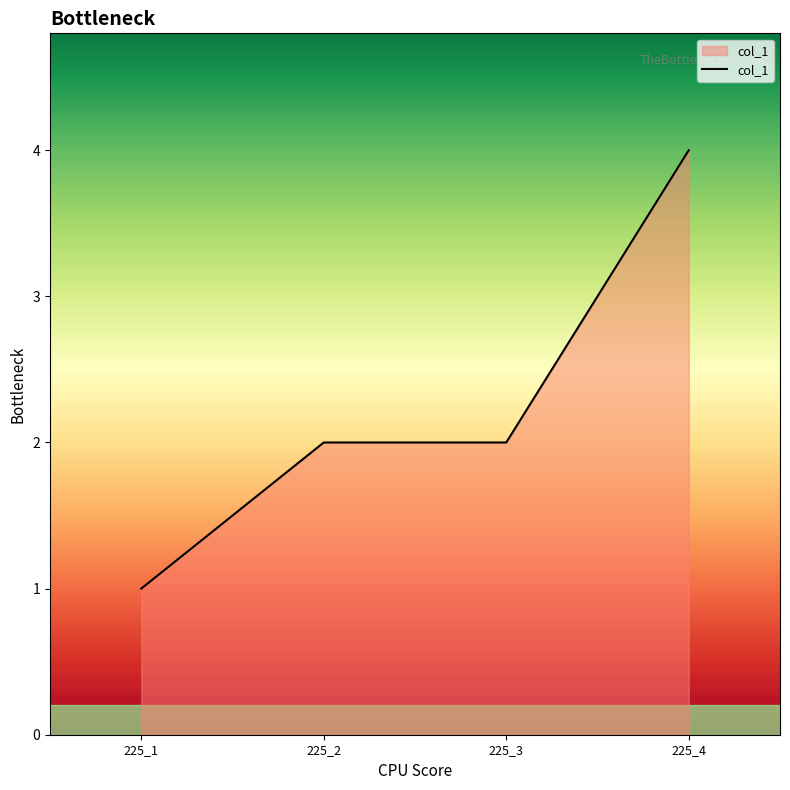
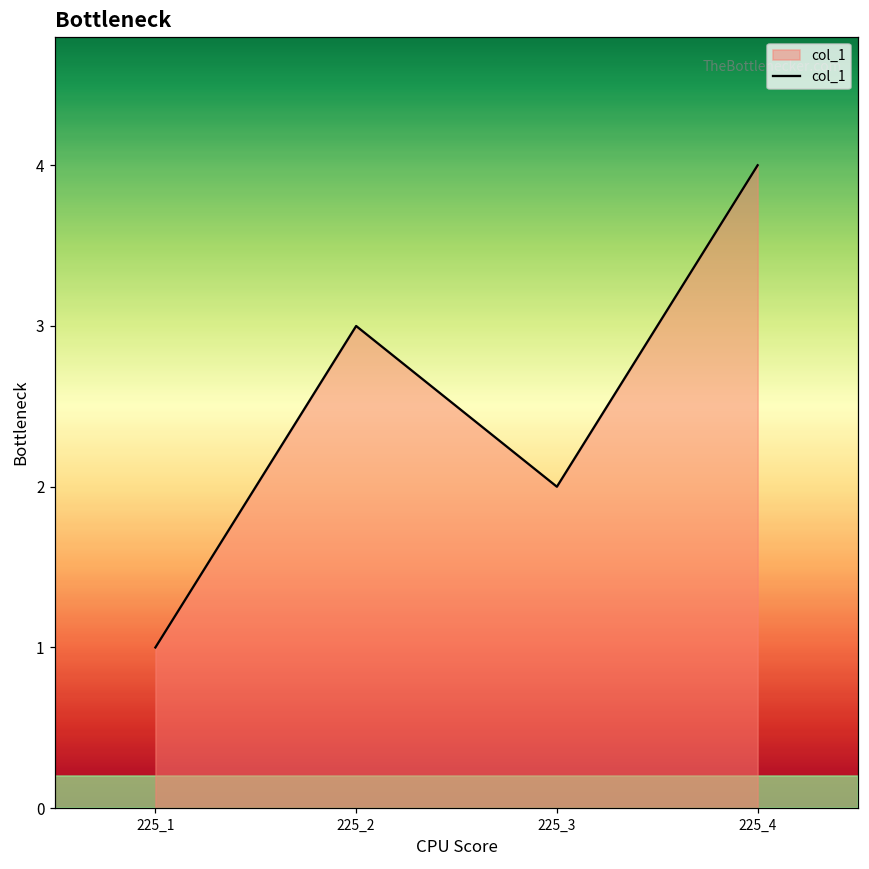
  {
    "225_1": 1,
-   "225_2": 2,
+   "225_2": 3,
    "225_3": 2,
    "225_4": 4
  }
